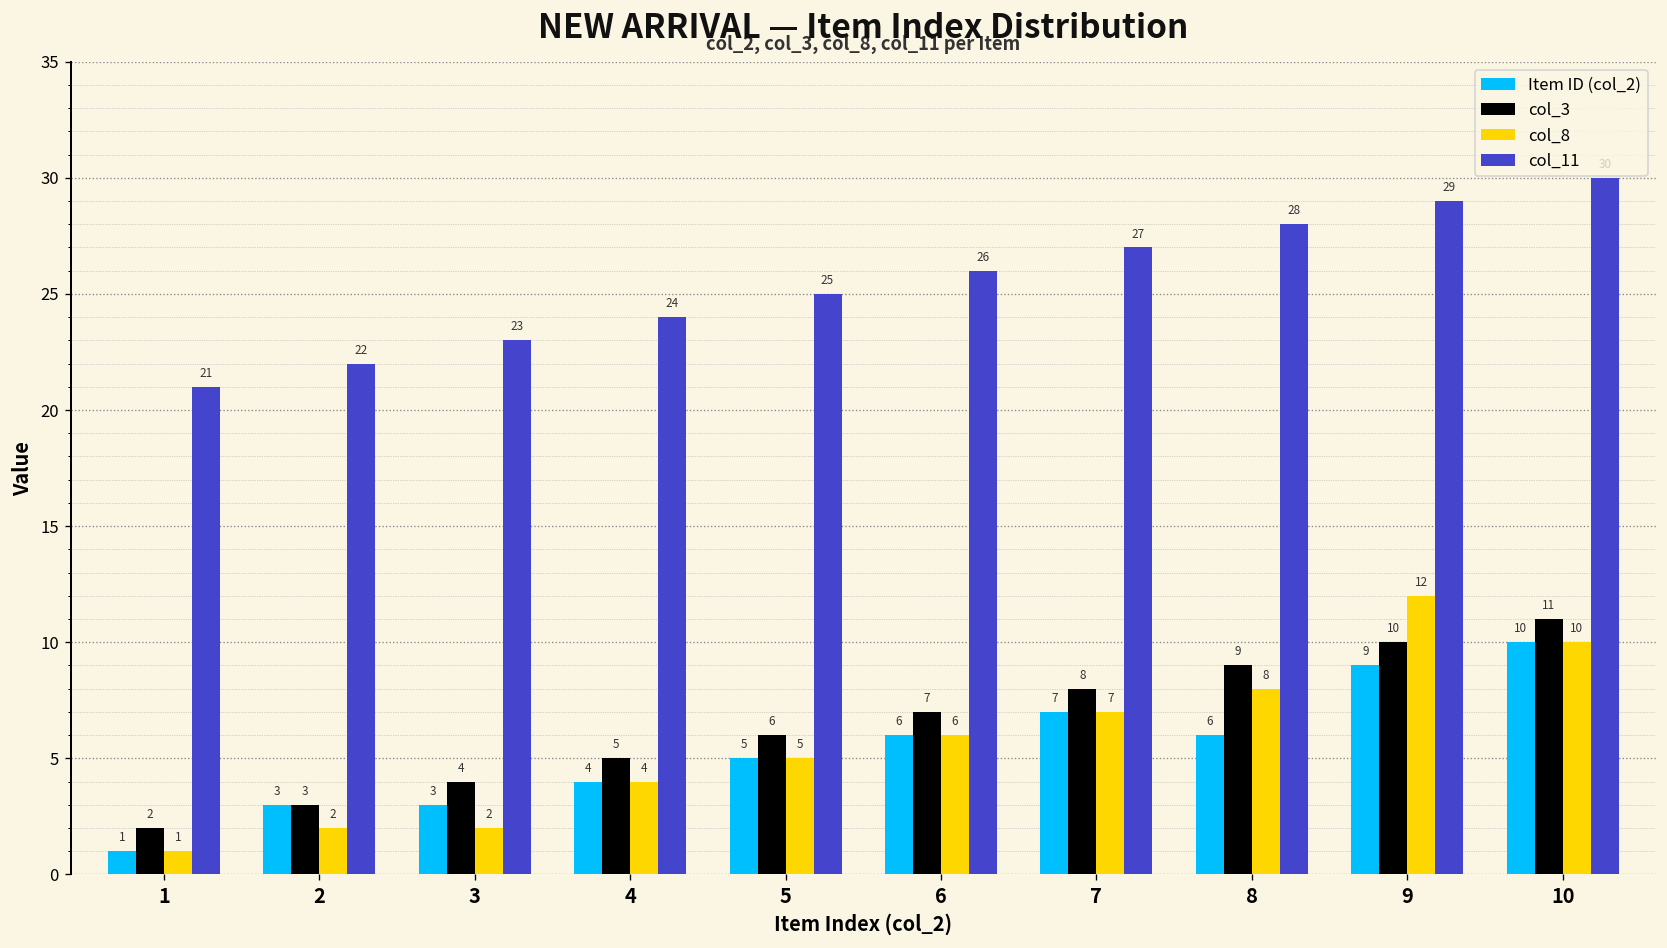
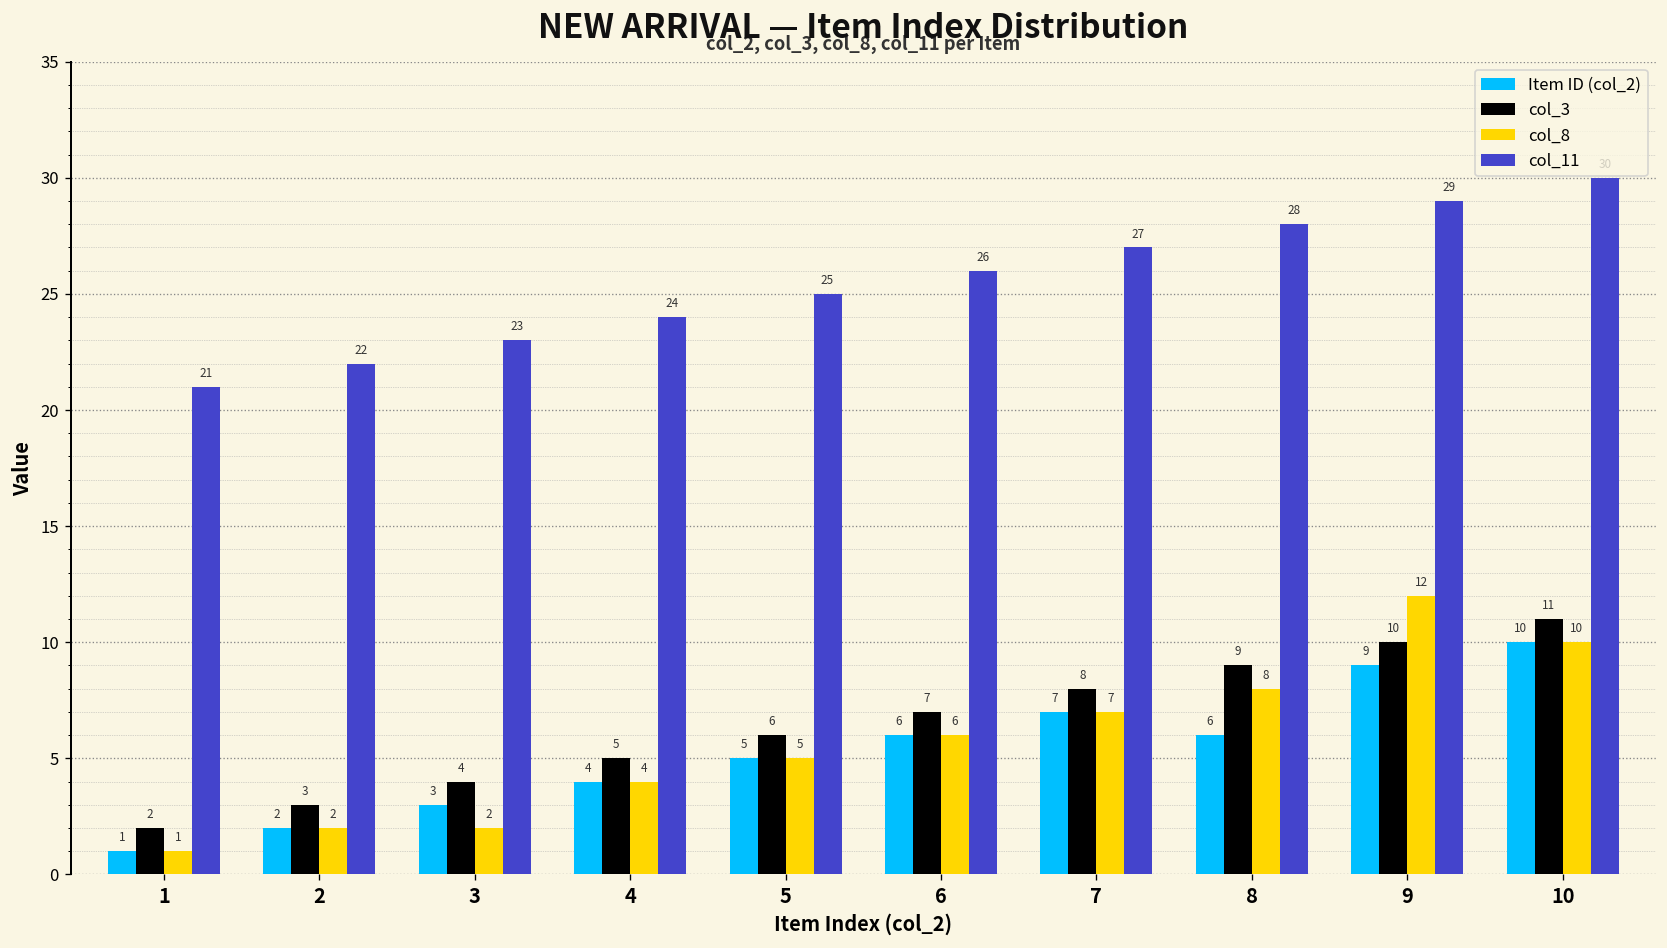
  {
    "Item ID (col_2)": {
      "1": 1,
-     "2": 3,
+     "2": 2,
      "3": 3,
      "4": 4,
      "5": 5,
      "6": 6,
      "7": 7,
      "8": 6,
      "9": 9,
      "10": 10
    },
    "col_3": {
      "1": 2,
      "2": 3,
      "3": 4,
      "4": 5,
      "5": 6,
      "6": 7,
      "7": 8,
      "8": 9,
      "9": 10,
      "10": 11
    },
    "col_8": {
      "1": 1,
      "2": 2,
      "3": 2,
      "4": 4,
      "5": 5,
      "6": 6,
      "7": 7,
      "8": 8,
      "9": 12,
      "10": 10
    },
    "col_11": {
      "1": 21,
      "2": 22,
      "3": 23,
      "4": 24,
      "5": 25,
      "6": 26,
      "7": 27,
      "8": 28,
      "9": 29
    }
  }
